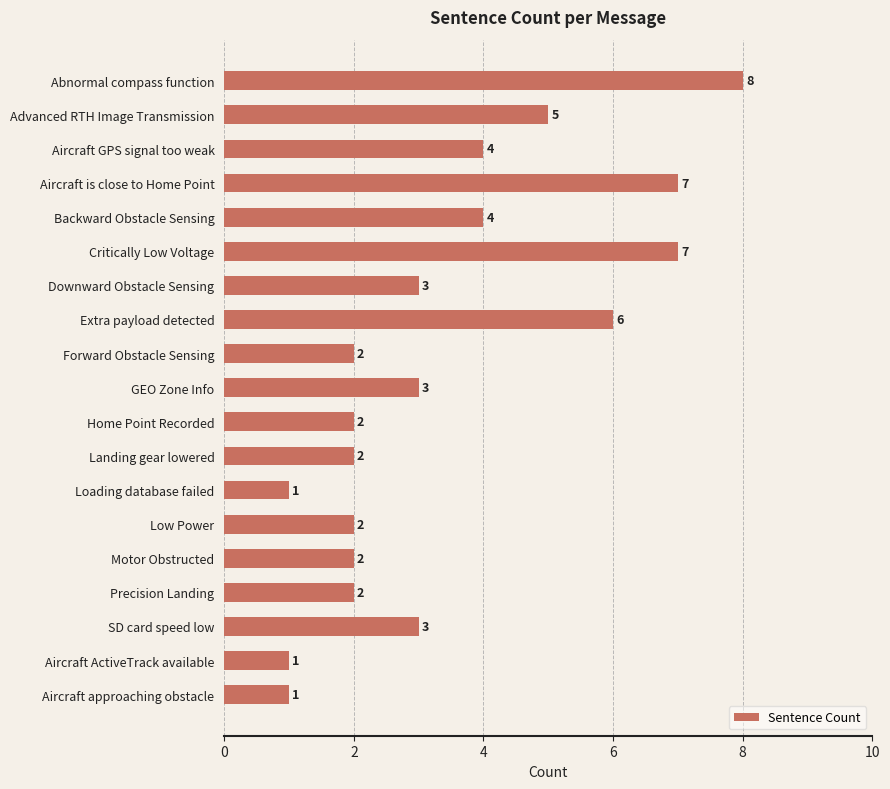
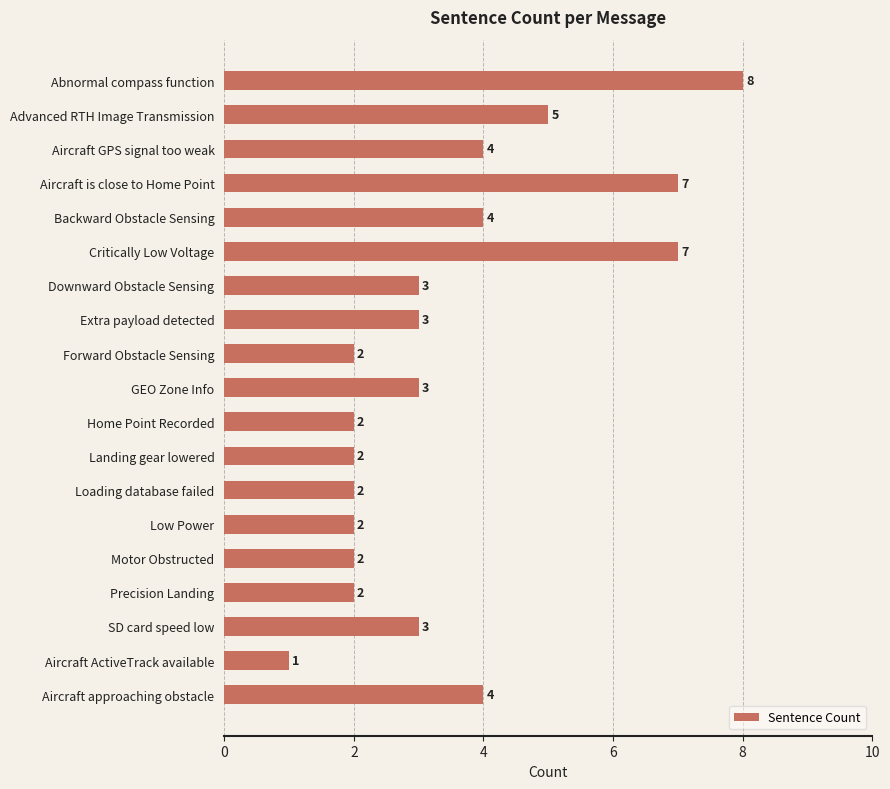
  {
    "Abnormal compass function": 8,
    "Advanced RTH Image Transmission": 5,
    "Aircraft GPS signal too weak": 4,
    "Aircraft is close to Home Point": 7,
    "Backward Obstacle Sensing": 4,
    "Critically Low Voltage": 7,
    "Downward Obstacle Sensing": 3,
-   "Extra payload detected": 6,
+   "Extra payload detected": 3,
    "Forward Obstacle Sensing": 2,
    "GEO Zone Info": 3,
    "Home Point Recorded": 2,
    "Landing gear lowered": 2,
-   "Loading database failed": 1,
+   "Loading database failed": 2,
    "Low Power": 2,
    "Motor Obstructed": 2,
    "Precision Landing": 2,
    "SD card speed low": 3,
    "Aircraft ActiveTrack available": 1,
-   "Aircraft approaching obstacle": 1
+   "Aircraft approaching obstacle": 4
  }
